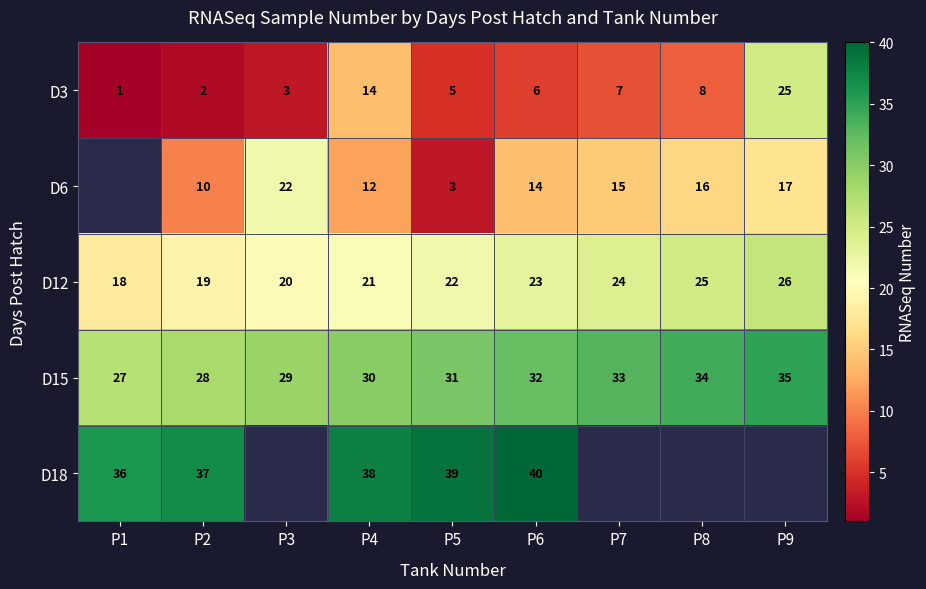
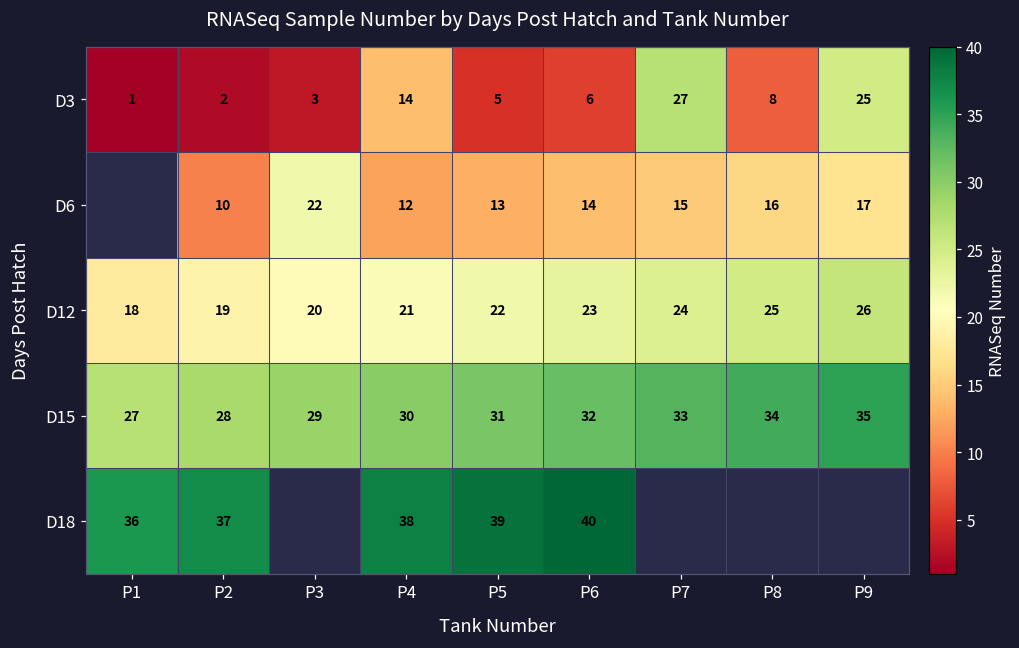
  {
    "D3": {
      "P1": 1,
      "P2": 2,
      "P3": 3,
      "P4": 14,
      "P5": 5,
      "P6": 6,
-     "P7": 7,
+     "P7": 27,
      "P8": 8,
      "P9": 25
    },
    "D6": {
      "P2": 10,
      "P3": 22,
      "P4": 12,
-     "P5": 3,
+     "P5": 13,
      "P6": 14,
      "P7": 15,
      "P8": 16,
      "P9": 17
    },
    "D12": {
      "P1": 18,
      "P2": 19,
      "P3": 20,
      "P4": 21,
      "P5": 22,
      "P6": 23,
      "P7": 24,
      "P8": 25,
      "P9": 26
    },
    "D15": {
      "P1": 27,
      "P2": 28,
      "P3": 29,
      "P4": 30,
      "P5": 31,
      "P6": 32,
      "P7": 33,
      "P8": 34,
      "P9": 35
    },
    "D18": {
      "P1": 36,
      "P2": 37,
      "P4": 38,
      "P5": 39,
      "P6": 40
    }
  }
